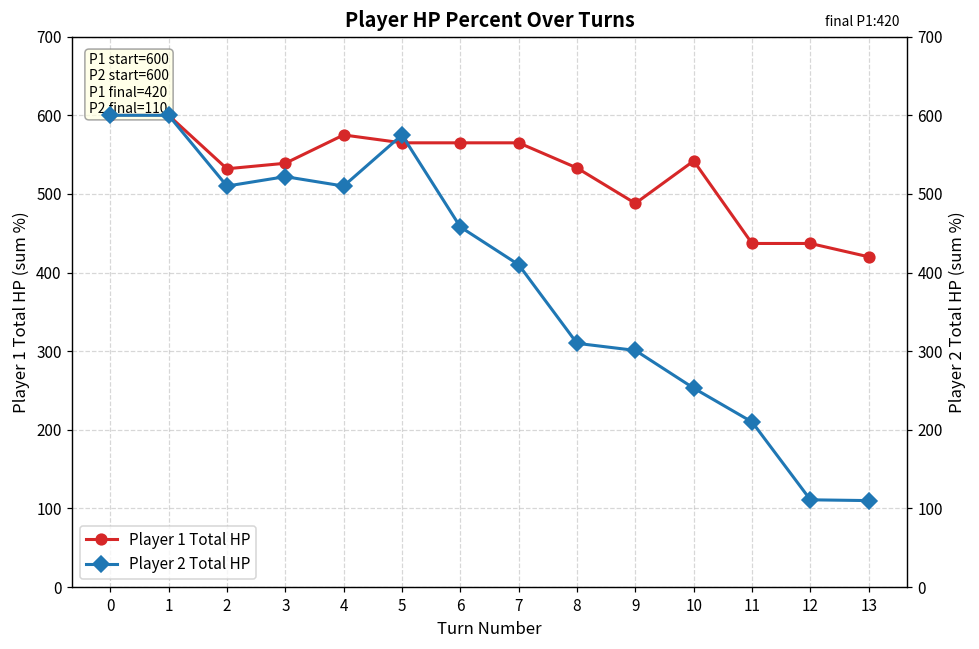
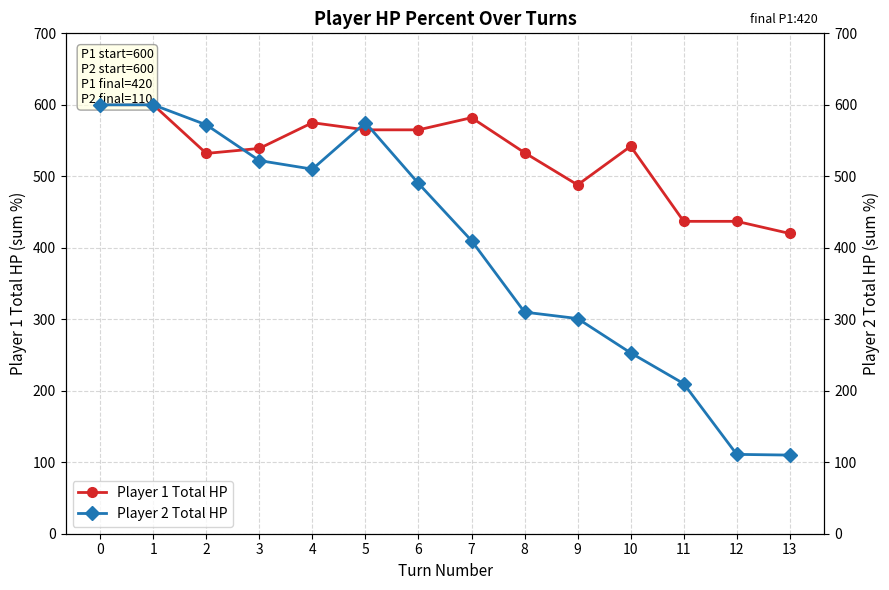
  {
    "Player 1 Total HP": {
      "2": 530,
      "3": 540,
      "4": 580,
      "5": 570,
      "6": 570,
-     "7": 570,
+     "7": 580,
      "8": 530,
      "9": 490,
      "10": 540,
      "11": 440,
      "12": 440,
      "13": 420
    },
    "Player 2 Total HP": {
-     "2": 510,
+     "2": 570,
      "3": 520,
      "4": 510,
      "5": 580,
-     "6": 460,
+     "6": 490,
      "7": 410,
      "8": 310,
      "9": 300,
      "10": 250,
      "11": 210,
      "12": 110,
      "13": 110
    }
  }
